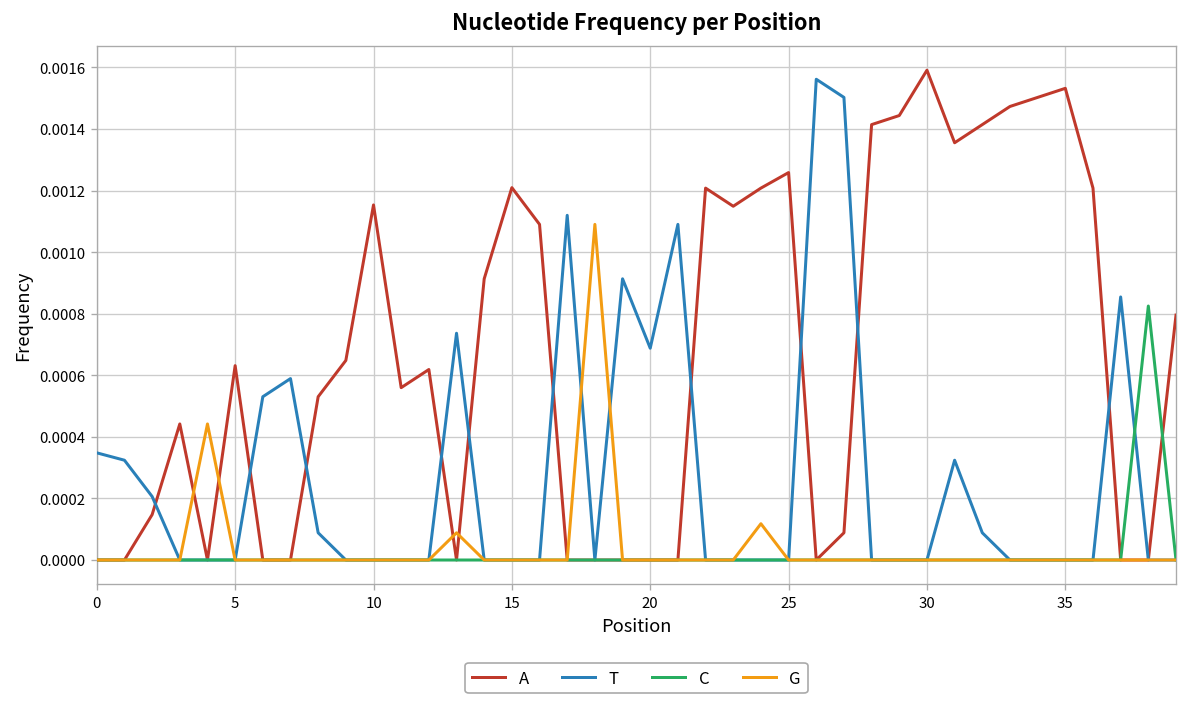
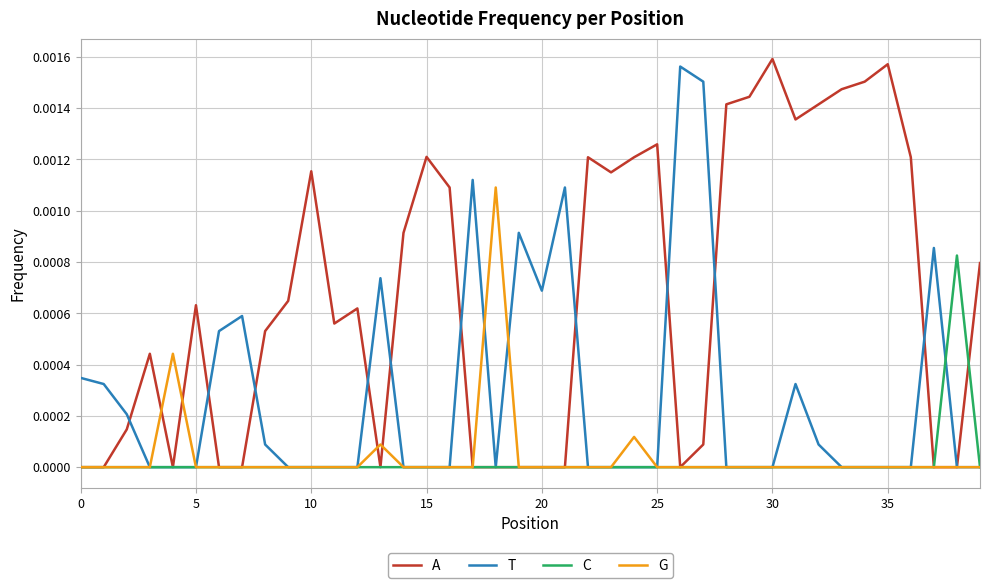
  {
    "A": {
      "5": 0.00063,
      "10": 0.00115,
      "15": 0.00121,
      "25": 0.00126,
      "30": 0.00159,
-     "35": 0.00153
+     "35": 0.00157
    },
    "T": {
      "0": 0.00035,
      "20": 0.00069
    }
  }
